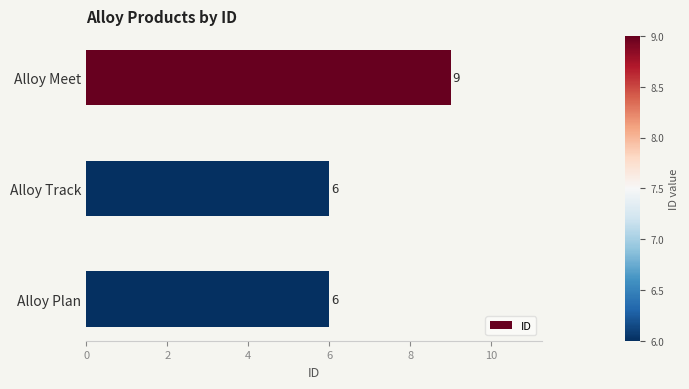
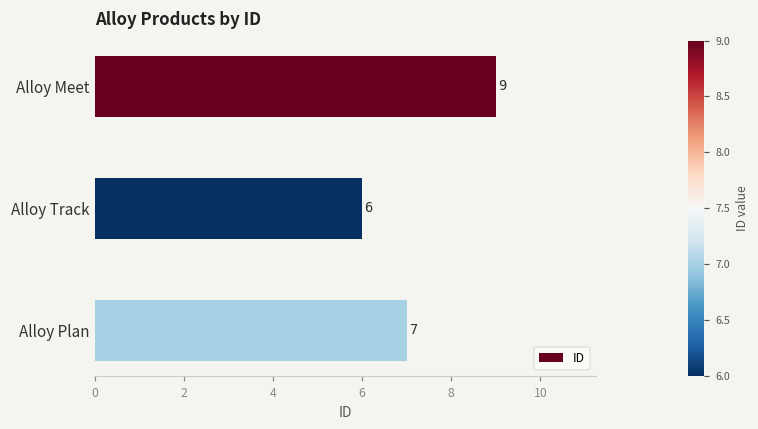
  {
    "Alloy Meet": 9,
    "Alloy Track": 6,
-   "Alloy Plan": 6
+   "Alloy Plan": 7
  }
